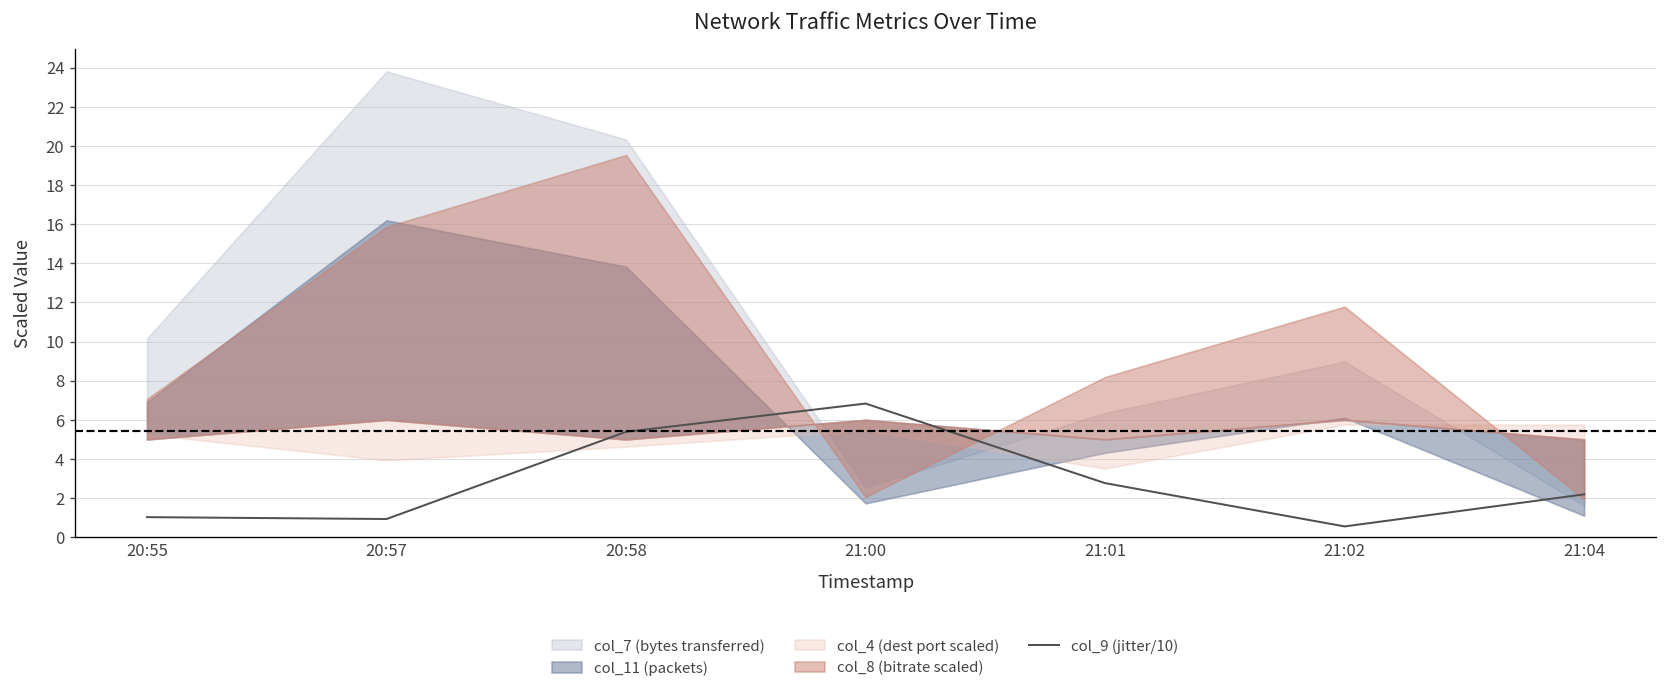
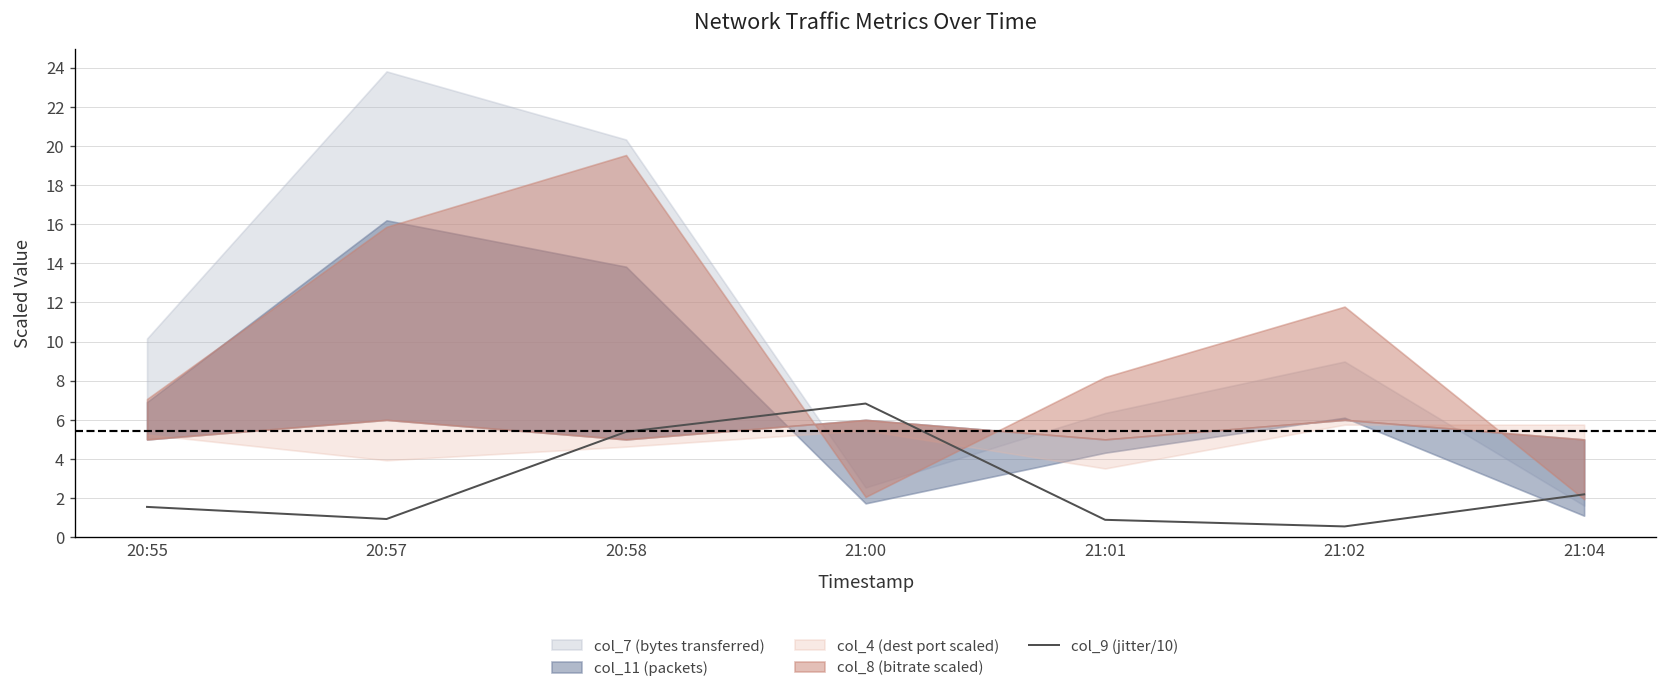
  {
    "col_9 (jitter/10)": {
-     "20:55": 1.0,
+     "20:55": 1.5,
      "20:57": 0.9,
      "20:58": 5.4,
      "21:00": 6.8,
-     "21:01": 2.8,
+     "21:01": 0.9,
      "21:02": 0.6,
      "21:04": 2.2
    },
    "col_11 (packets)": {
      "20:57": 10.2,
      "20:58": 8.8
    },
    "col_8 (bitrate scaled)": {
      "20:57": 9.9,
      "20:58": 14.5,
      "21:01": 3.2,
      "21:02": 5.8
    }
  }
